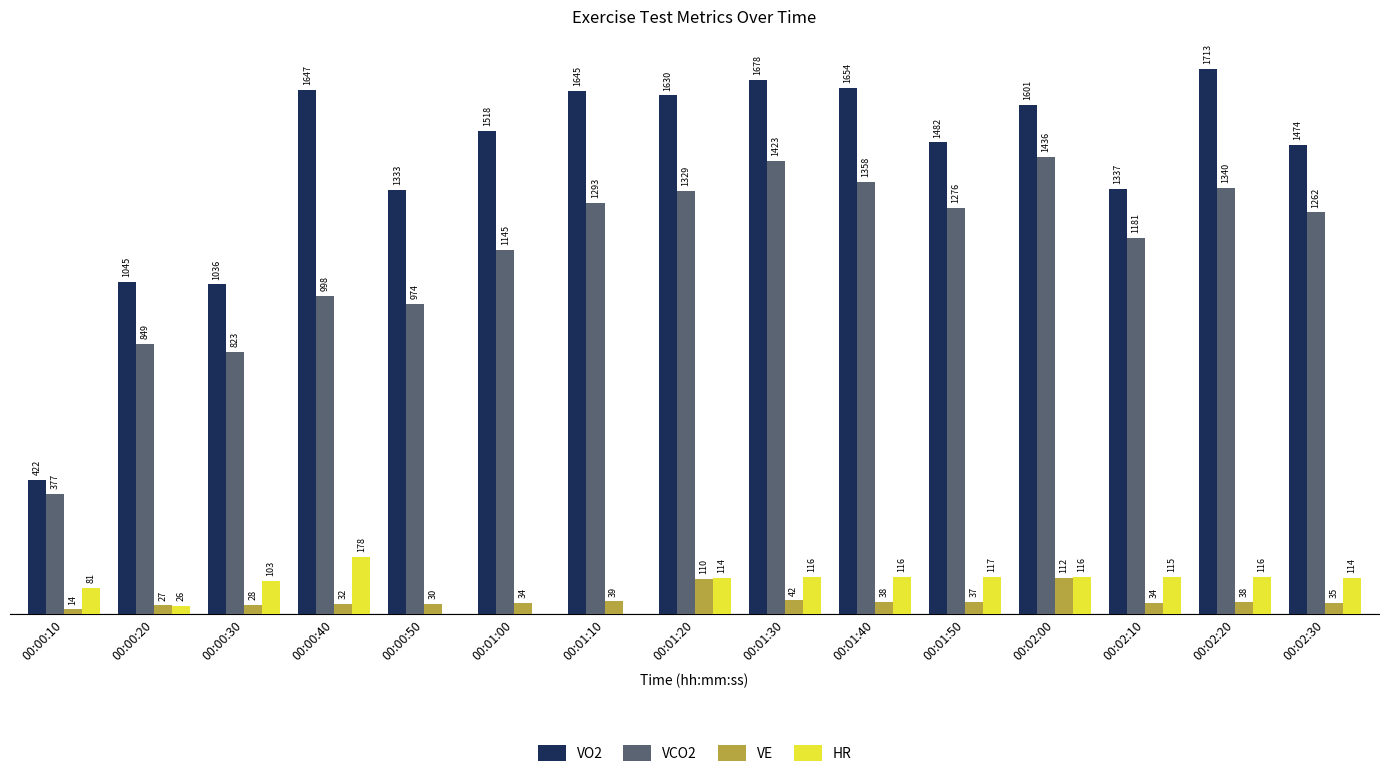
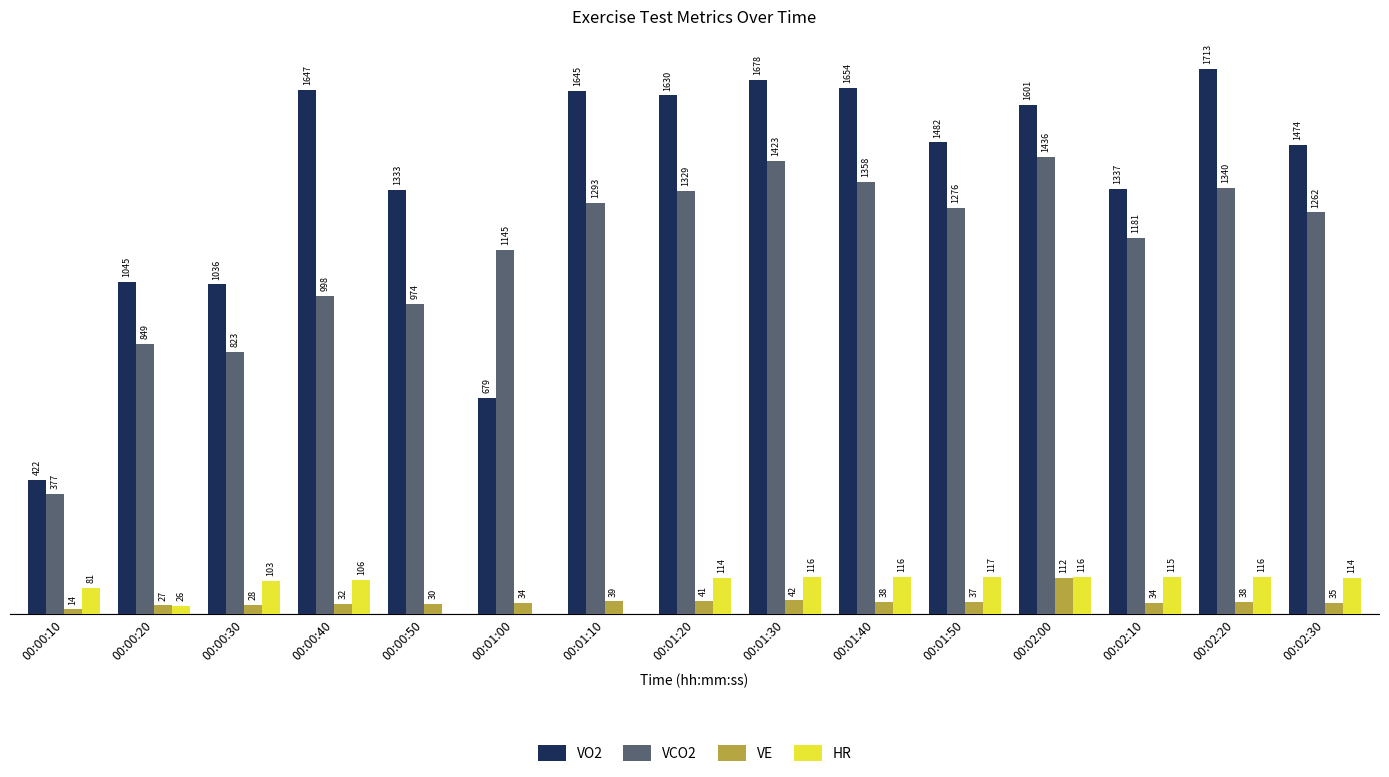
  {
    "VO2": {
      "00:00:10": 422,
      "00:00:20": 1045,
      "00:00:30": 1036,
      "00:00:40": 1647,
      "00:00:50": 1333,
-     "00:01:00": 1518,
+     "00:01:00": 679,
      "00:01:10": 1645,
      "00:01:20": 1630,
      "00:01:30": 1678,
      "00:01:40": 1654,
      "00:01:50": 1482,
      "00:02:00": 1601,
      "00:02:10": 1337,
      "00:02:20": 1713,
      "00:02:30": 1474
    },
    "VCO2": {
      "00:00:10": 377,
      "00:00:20": 849,
      "00:00:30": 823,
      "00:00:40": 998,
      "00:00:50": 974,
      "00:01:00": 1145,
      "00:01:10": 1293,
      "00:01:20": 1329,
      "00:01:30": 1423,
      "00:01:40": 1358,
      "00:01:50": 1276,
      "00:02:00": 1436,
      "00:02:10": 1181,
      "00:02:20": 1340,
      "00:02:30": 1262
    },
    "VE": {
      "00:00:10": 14,
      "00:00:20": 27,
      "00:00:30": 28,
      "00:00:40": 32,
      "00:00:50": 30,
      "00:01:00": 34,
      "00:01:10": 39,
-     "00:01:20": 110,
+     "00:01:20": 41,
      "00:01:30": 42,
      "00:01:40": 38,
      "00:01:50": 37,
      "00:02:00": 112,
      "00:02:10": 34,
      "00:02:20": 38,
      "00:02:30": 35
    },
    "HR": {
      "00:00:10": 81,
      "00:00:20": 26,
      "00:00:30": 103,
-     "00:00:40": 178,
+     "00:00:40": 106,
      "00:01:20": 114,
      "00:01:30": 116,
      "00:01:40": 116,
      "00:01:50": 117,
      "00:02:00": 116,
      "00:02:10": 115,
      "00:02:20": 116,
      "00:02:30": 114
    }
  }
